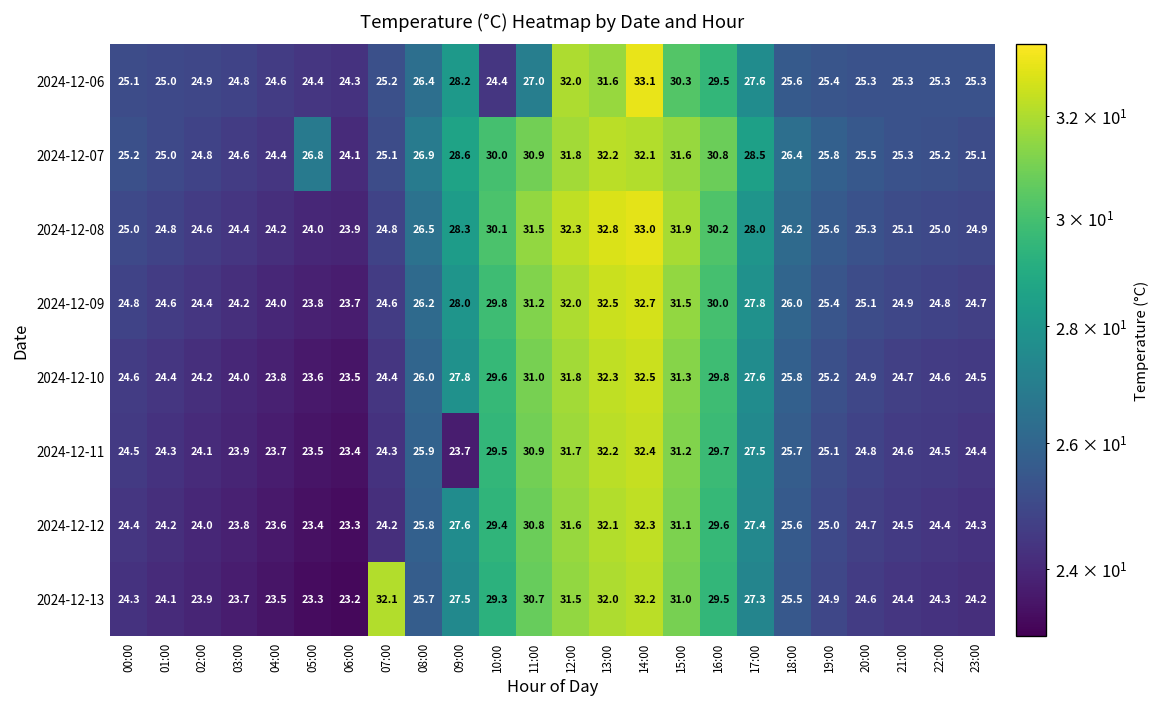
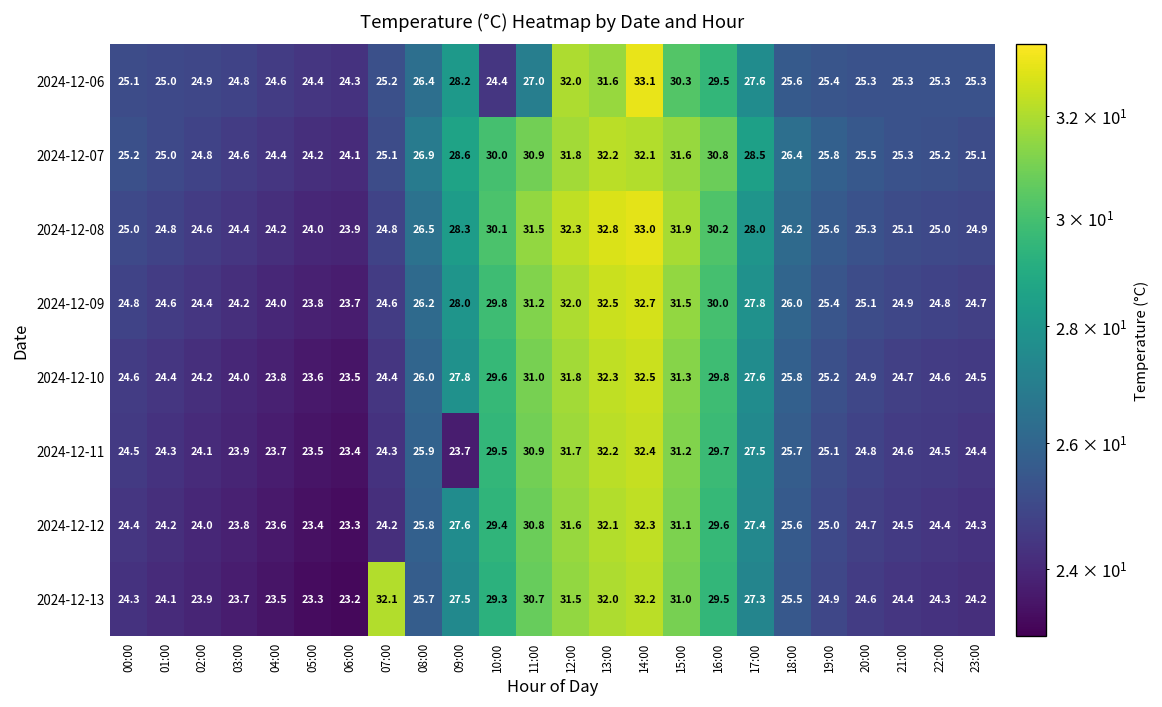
  {
    "2024-12-06": {
      "00:00": 25.1,
      "01:00": 25.0,
      "02:00": 24.9,
      "03:00": 24.8,
      "04:00": 24.6,
      "05:00": 24.4,
      "06:00": 24.3,
      "07:00": 25.2,
      "08:00": 26.4,
      "09:00": 28.2,
      "10:00": 24.4,
      "11:00": 27.0,
      "12:00": 32.0,
      "13:00": 31.6,
      "14:00": 33.1,
      "15:00": 30.3,
      "16:00": 29.5,
      "17:00": 27.6,
      "18:00": 25.6,
      "19:00": 25.4,
      "20:00": 25.3,
      "21:00": 25.3,
      "22:00": 25.3,
      "23:00": 25.3
    },
    "2024-12-07": {
      "00:00": 25.2,
      "01:00": 25.0,
      "02:00": 24.8,
      "03:00": 24.6,
      "04:00": 24.4,
-     "05:00": 26.8,
+     "05:00": 24.2,
      "06:00": 24.1,
      "07:00": 25.1,
      "08:00": 26.9,
      "09:00": 28.6,
      "10:00": 30.0,
      "11:00": 30.9,
      "12:00": 31.8,
      "13:00": 32.2,
      "14:00": 32.1,
      "15:00": 31.6,
      "16:00": 30.8,
      "17:00": 28.5,
      "18:00": 26.4,
      "19:00": 25.8,
      "20:00": 25.5,
      "21:00": 25.3,
      "22:00": 25.2,
      "23:00": 25.1
    },
    "2024-12-08": {
      "00:00": 25.0,
      "01:00": 24.8,
      "02:00": 24.6,
      "03:00": 24.4,
      "04:00": 24.2,
      "05:00": 24.0,
      "06:00": 23.9,
      "07:00": 24.8,
      "08:00": 26.5,
      "09:00": 28.3,
      "10:00": 30.1,
      "11:00": 31.5,
      "12:00": 32.3,
      "13:00": 32.8,
      "14:00": 33.0,
      "15:00": 31.9,
      "16:00": 30.2,
      "17:00": 28.0,
      "18:00": 26.2,
      "19:00": 25.6,
      "20:00": 25.3,
      "21:00": 25.1,
      "22:00": 25.0,
      "23:00": 24.9
    },
    "2024-12-09": {
      "00:00": 24.8,
      "01:00": 24.6,
      "02:00": 24.4,
      "03:00": 24.2,
      "04:00": 24.0,
      "05:00": 23.8,
      "06:00": 23.7,
      "07:00": 24.6,
      "08:00": 26.2,
      "09:00": 28.0,
      "10:00": 29.8,
      "11:00": 31.2,
      "12:00": 32.0,
      "13:00": 32.5,
      "14:00": 32.7,
      "15:00": 31.5,
      "16:00": 30.0,
      "17:00": 27.8,
      "18:00": 26.0,
      "19:00": 25.4,
      "20:00": 25.1,
      "21:00": 24.9,
      "22:00": 24.8,
      "23:00": 24.7
    },
    "2024-12-10": {
      "00:00": 24.6,
      "01:00": 24.4,
      "02:00": 24.2,
      "03:00": 24.0,
      "04:00": 23.8,
      "05:00": 23.6,
      "06:00": 23.5,
      "07:00": 24.4,
      "08:00": 26.0,
      "09:00": 27.8,
      "10:00": 29.6,
      "11:00": 31.0,
      "12:00": 31.8,
      "13:00": 32.3,
      "14:00": 32.5,
      "15:00": 31.3,
      "16:00": 29.8,
      "17:00": 27.6,
      "18:00": 25.8,
      "19:00": 25.2,
      "20:00": 24.9,
      "21:00": 24.7,
      "22:00": 24.6,
      "23:00": 24.5
    },
    "2024-12-11": {
      "00:00": 24.5,
      "01:00": 24.3,
      "02:00": 24.1,
      "03:00": 23.9,
      "04:00": 23.7,
      "05:00": 23.5,
      "06:00": 23.4,
      "07:00": 24.3,
      "08:00": 25.9,
      "09:00": 23.7,
      "10:00": 29.5,
      "11:00": 30.9,
      "12:00": 31.7,
      "13:00": 32.2,
      "14:00": 32.4,
      "15:00": 31.2,
      "16:00": 29.7,
      "17:00": 27.5,
      "18:00": 25.7,
      "19:00": 25.1,
      "20:00": 24.8,
      "21:00": 24.6,
      "22:00": 24.5,
      "23:00": 24.4
    },
    "2024-12-12": {
      "00:00": 24.4,
      "01:00": 24.2,
      "02:00": 24.0,
      "03:00": 23.8,
      "04:00": 23.6,
      "05:00": 23.4,
      "06:00": 23.3,
      "07:00": 24.2,
      "08:00": 25.8,
      "09:00": 27.6,
      "10:00": 29.4,
      "11:00": 30.8,
      "12:00": 31.6,
      "13:00": 32.1,
      "14:00": 32.3,
      "15:00": 31.1,
      "16:00": 29.6,
      "17:00": 27.4,
      "18:00": 25.6,
      "19:00": 25.0,
      "20:00": 24.7,
      "21:00": 24.5,
      "22:00": 24.4,
      "23:00": 24.3
    },
    "2024-12-13": {
      "00:00": 24.3,
      "01:00": 24.1,
      "02:00": 23.9,
      "03:00": 23.7,
      "04:00": 23.5,
      "05:00": 23.3,
      "06:00": 23.2,
      "07:00": 32.1,
      "08:00": 25.7,
      "09:00": 27.5,
      "10:00": 29.3,
      "11:00": 30.7,
      "12:00": 31.5,
      "13:00": 32.0,
      "14:00": 32.2,
      "15:00": 31.0,
      "16:00": 29.5,
      "17:00": 27.3,
      "18:00": 25.5,
      "19:00": 24.9,
      "20:00": 24.6,
      "21:00": 24.4,
      "22:00": 24.3,
      "23:00": 24.2
    }
  }
